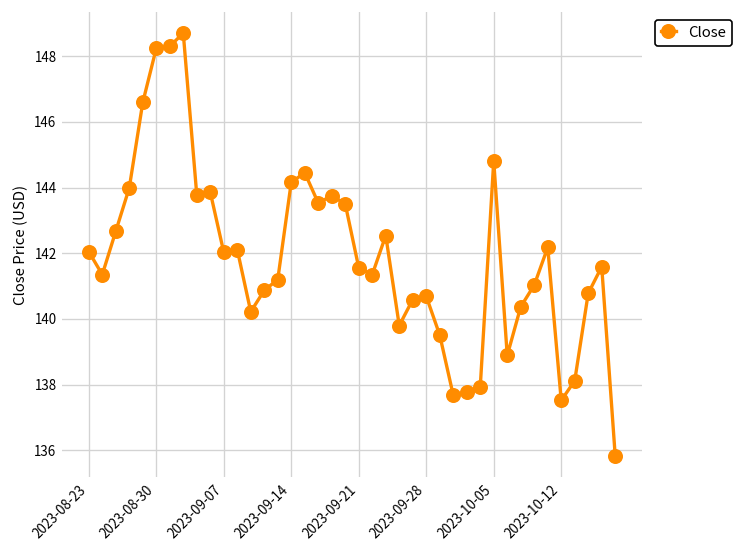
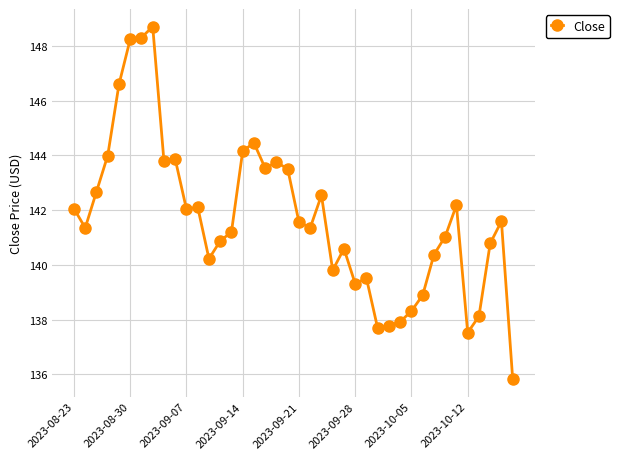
  {
    "2023-08-23": 142.1,
    "2023-08-30": 148.2,
    "2023-09-07": 142.0,
    "2023-09-14": 144.2,
    "2023-09-21": 141.6,
-   "2023-09-28": 140.7,
-   "2023-10-05": 144.8,
+   "2023-09-28": 139.3,
+   "2023-10-05": 138.3,
    "2023-10-12": 137.5
  }
